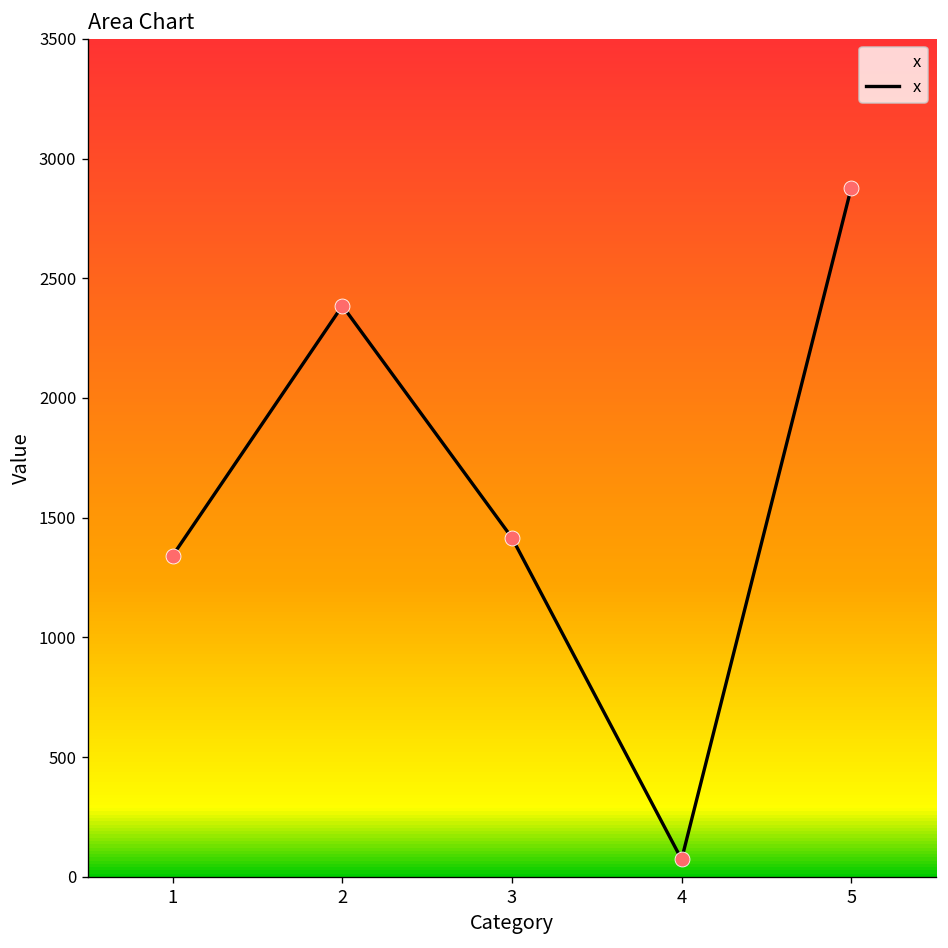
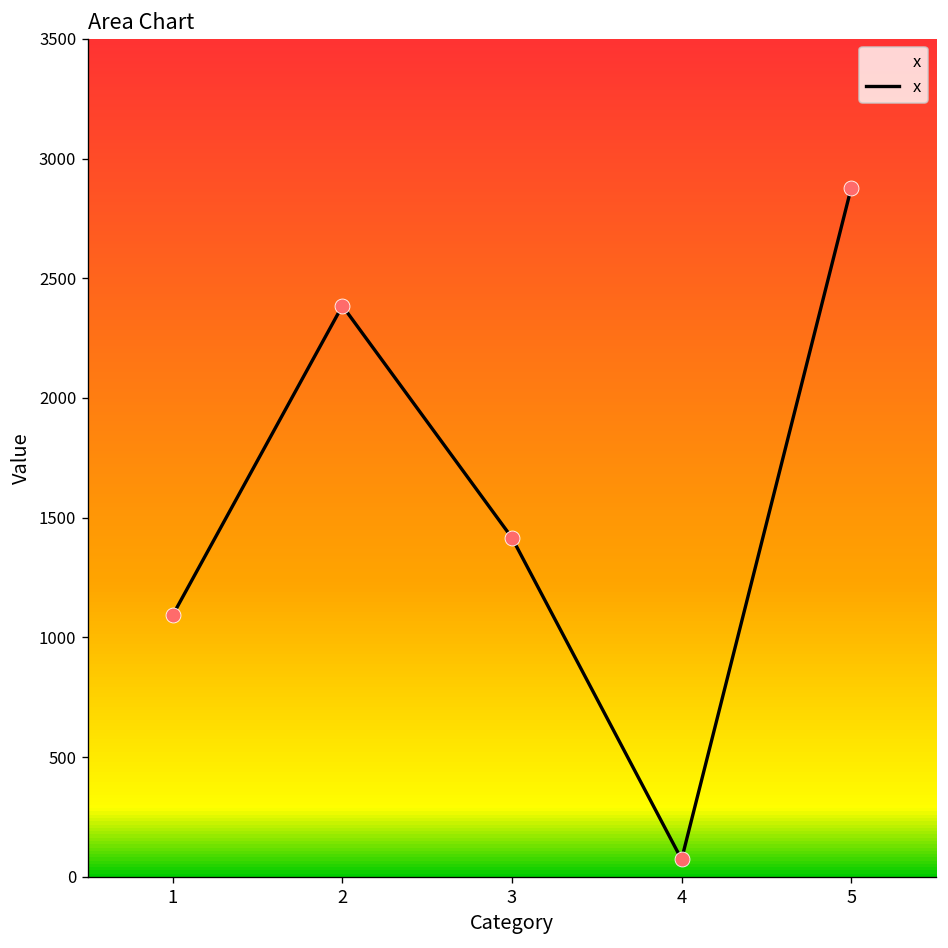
  {
-   "1": 1340,
+   "1": 1090,
    "2": 2390,
    "3": 1420,
    "4": 70,
    "5": 2880
  }
